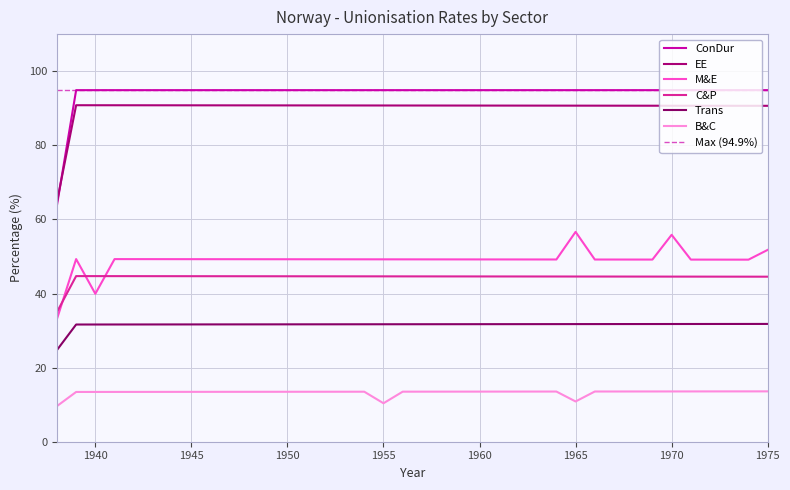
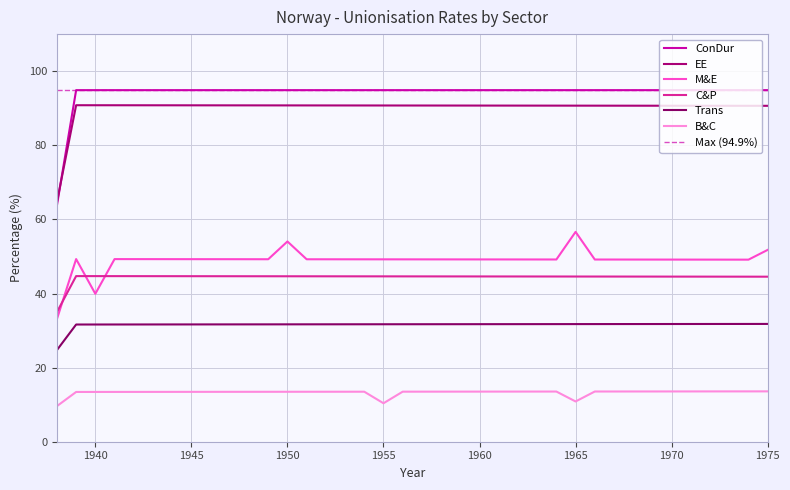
  {
    "M&E": {
      "1940": 40,
      "1945": 49,
-     "1950": 49,
+     "1950": 54,
      "1955": 49,
      "1960": 49,
      "1965": 57,
-     "1970": 56,
+     "1970": 49,
      "1975": 52
    },
    "B&C": {
      "1940": 13,
      "1945": 13,
      "1950": 13,
      "1955": 10,
      "1960": 14,
      "1965": 11,
      "1970": 14,
      "1975": 14
    }
  }
